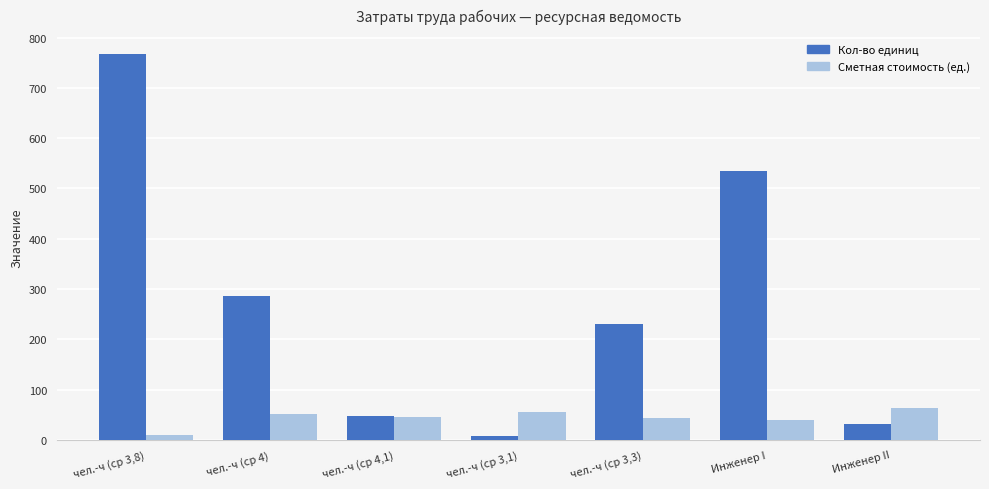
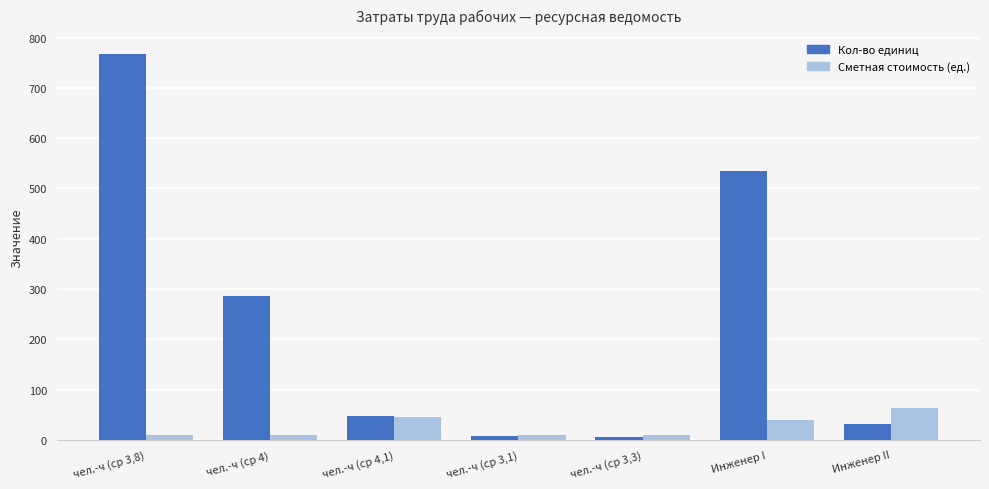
  {
    "Кол-во единиц": {
      "чел.-ч (ср 3,8)": 770,
      "чел.-ч (ср 4)": 290,
      "чел.-ч (ср 4,1)": 50,
      "чел.-ч (ср 3,1)": 10,
-     "чел.-ч (ср 3,3)": 230,
+     "чел.-ч (ср 3,3)": 10,
      "Инженер I": 540,
      "Инженер II": 30
    },
    "Сметная стоимость (ед.)": {
      "чел.-ч (ср 3,8)": 10,
-     "чел.-ч (ср 4)": 50,
+     "чел.-ч (ср 4)": 10,
      "чел.-ч (ср 4,1)": 50,
-     "чел.-ч (ср 3,1)": 60,
-     "чел.-ч (ср 3,3)": 40,
+     "чел.-ч (ср 3,1)": 10,
+     "чел.-ч (ср 3,3)": 10,
      "Инженер I": 40,
      "Инженер II": 60
    }
  }
